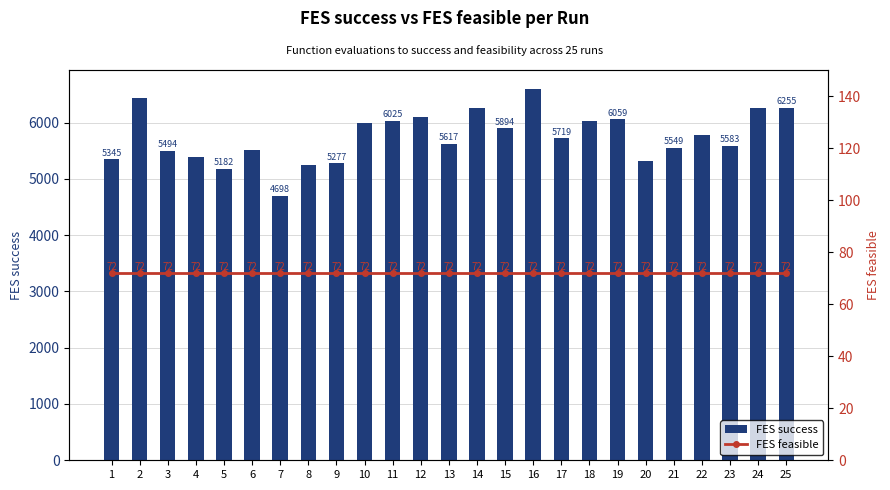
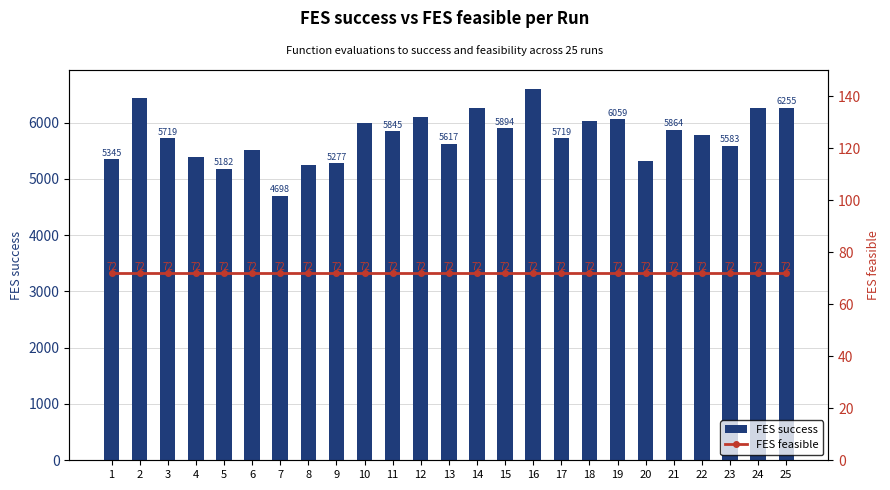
  {
    "FES success": {
      "1": 5345,
-     "3": 5494,
+     "3": 5719,
      "5": 5182,
      "7": 4698,
      "9": 5277,
-     "11": 6025,
+     "11": 5845,
      "13": 5617,
      "15": 5894,
      "17": 5719,
      "19": 6059,
-     "21": 5549,
+     "21": 5864,
      "23": 5583,
      "25": 6255
    },
    "FES feasible": {
      "1": 72,
      "2": 72,
      "3": 72,
      "4": 72,
      "5": 72,
      "6": 72,
      "7": 72,
      "8": 72,
      "9": 72,
      "10": 72,
      "11": 72,
      "12": 72,
      "13": 72,
      "14": 72,
      "15": 72,
      "16": 72,
      "17": 72,
      "18": 72,
      "19": 72,
      "20": 72,
      "21": 72,
      "22": 72,
      "23": 72,
      "24": 72,
      "25": 72
    }
  }
